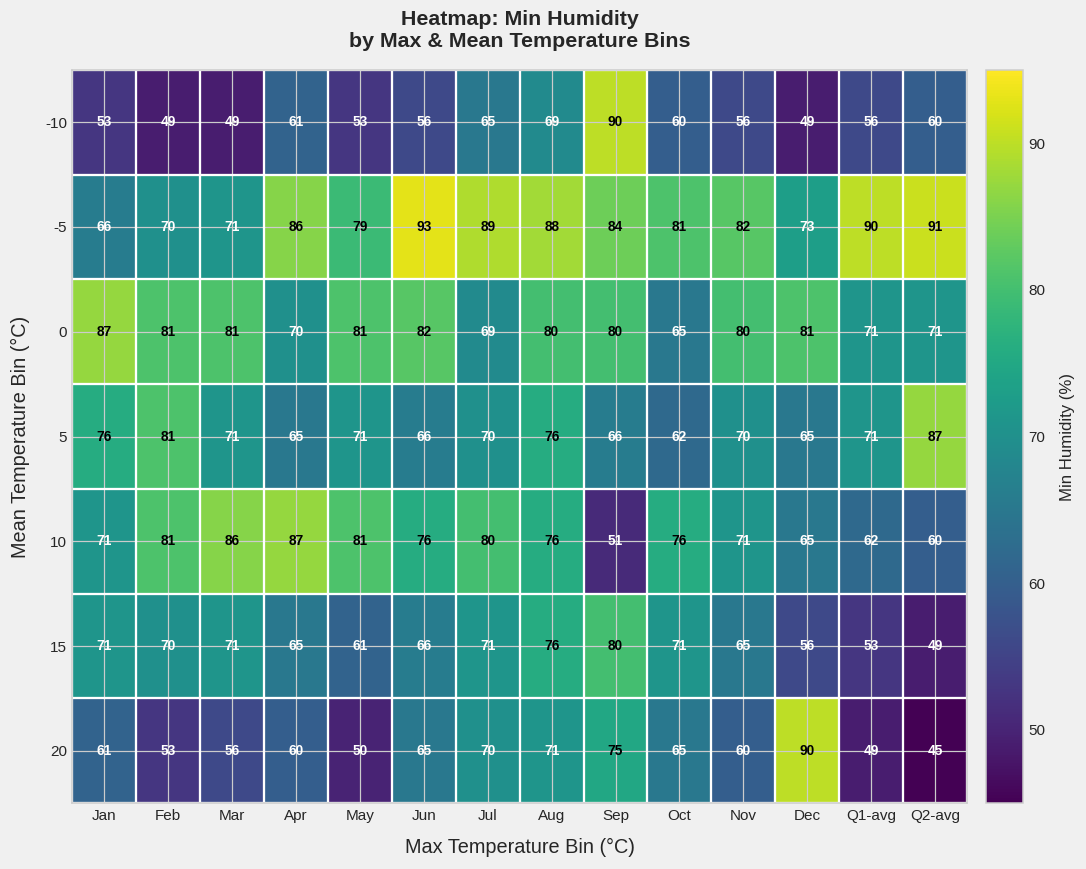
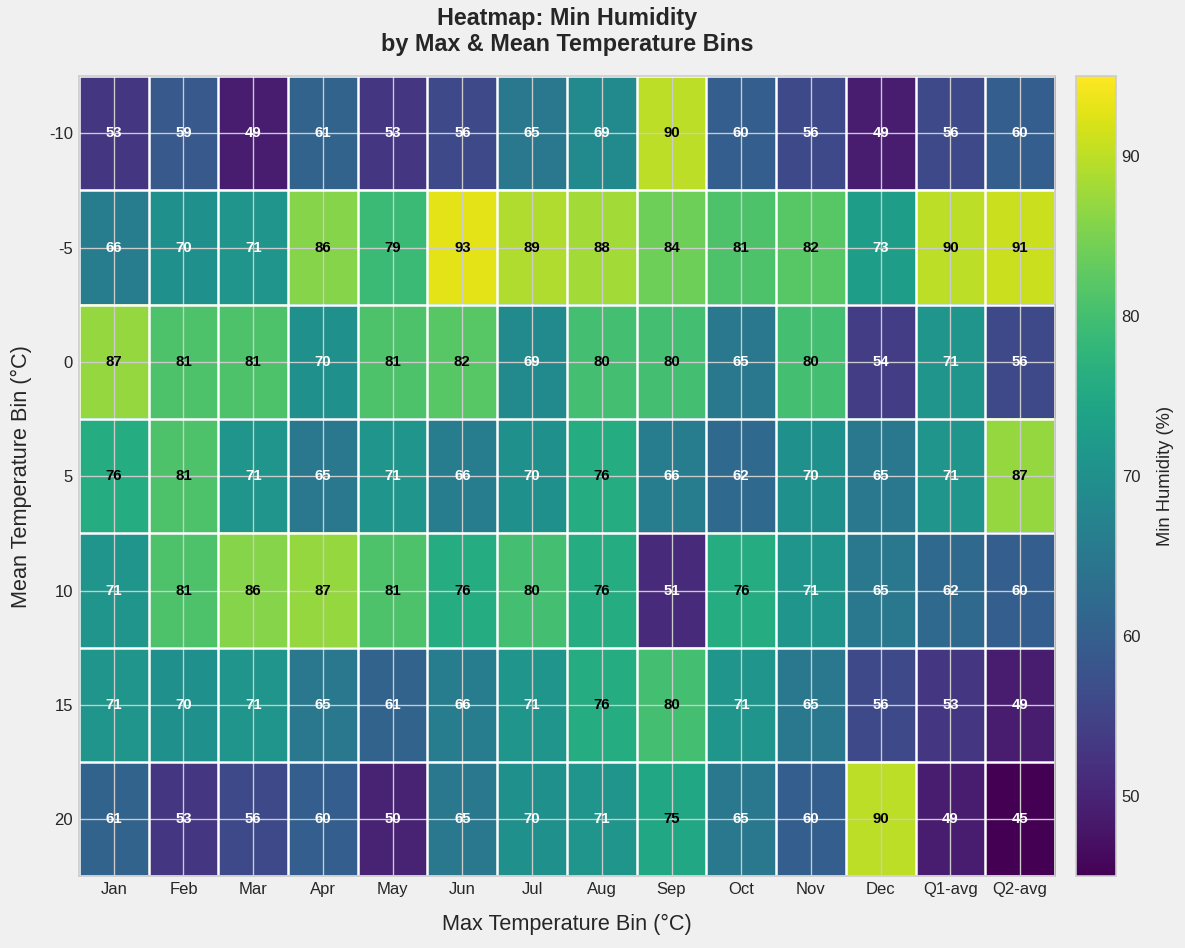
  {
    "-10": {
      "Jan": 53,
-     "Feb": 49,
+     "Feb": 59,
      "Mar": 49,
      "Apr": 61,
      "May": 53,
      "Jun": 56,
      "Jul": 65,
      "Aug": 69,
      "Sep": 90,
      "Oct": 60,
      "Nov": 56,
      "Dec": 49,
      "Q1-avg": 56,
      "Q2-avg": 60
    },
    "-5": {
      "Jan": 66,
      "Feb": 70,
      "Mar": 71,
      "Apr": 86,
      "May": 79,
      "Jun": 93,
      "Jul": 89,
      "Aug": 88,
      "Sep": 84,
      "Oct": 81,
      "Nov": 82,
      "Dec": 73,
      "Q1-avg": 90,
      "Q2-avg": 91
    },
    "0": {
      "Jan": 87,
      "Feb": 81,
      "Mar": 81,
      "Apr": 70,
      "May": 81,
      "Jun": 82,
      "Jul": 69,
      "Aug": 80,
      "Sep": 80,
      "Oct": 65,
      "Nov": 80,
-     "Dec": 81,
+     "Dec": 54,
      "Q1-avg": 71,
-     "Q2-avg": 71
+     "Q2-avg": 56
    },
    "5": {
      "Jan": 76,
      "Feb": 81,
      "Mar": 71,
      "Apr": 65,
      "May": 71,
      "Jun": 66,
      "Jul": 70,
      "Aug": 76,
      "Sep": 66,
      "Oct": 62,
      "Nov": 70,
      "Dec": 65,
      "Q1-avg": 71,
      "Q2-avg": 87
    },
    "10": {
      "Jan": 71,
      "Feb": 81,
      "Mar": 86,
      "Apr": 87,
      "May": 81,
      "Jun": 76,
      "Jul": 80,
      "Aug": 76,
      "Sep": 51,
      "Oct": 76,
      "Nov": 71,
      "Dec": 65,
      "Q1-avg": 62,
      "Q2-avg": 60
    },
    "15": {
      "Jan": 71,
      "Feb": 70,
      "Mar": 71,
      "Apr": 65,
      "May": 61,
      "Jun": 66,
      "Jul": 71,
      "Aug": 76,
      "Sep": 80,
      "Oct": 71,
      "Nov": 65,
      "Dec": 56,
      "Q1-avg": 53,
      "Q2-avg": 49
    },
    "20": {
      "Jan": 61,
      "Feb": 53,
      "Mar": 56,
      "Apr": 60,
      "May": 50,
      "Jun": 65,
      "Jul": 70,
      "Aug": 71,
      "Sep": 75,
      "Oct": 65,
      "Nov": 60,
      "Dec": 90,
      "Q1-avg": 49,
      "Q2-avg": 45
    }
  }
